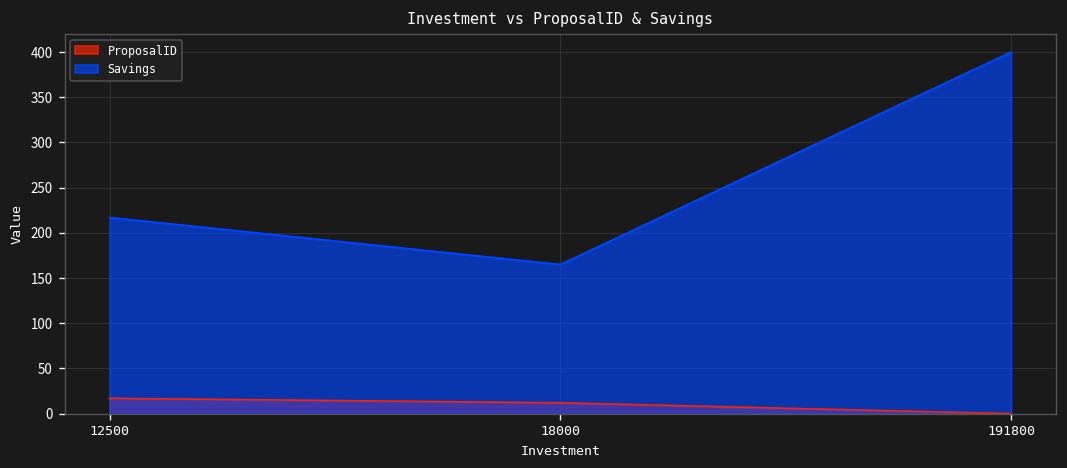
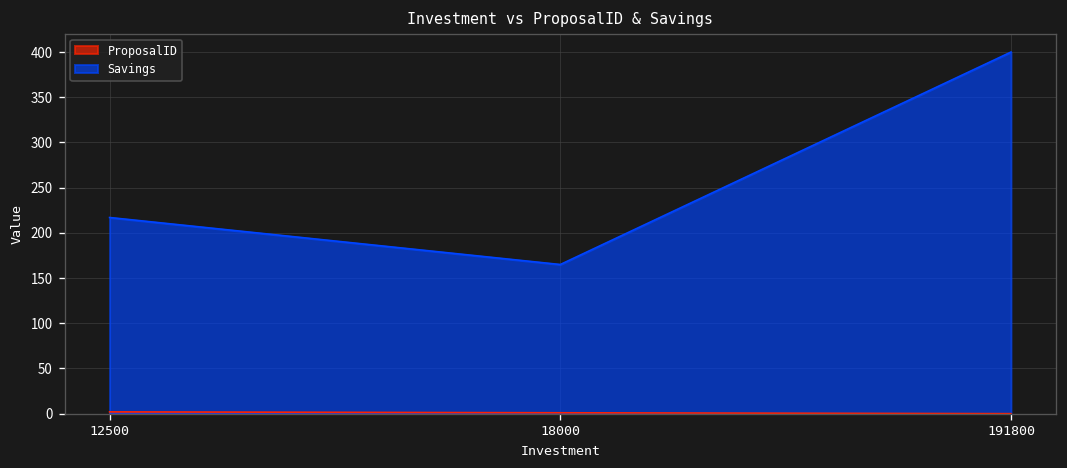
  {
    "ProposalID": {
-     "12500": 20,
-     "18000": 10,
+     "12500": 0,
+     "18000": 0,
      "191800": 0
    },
    "Savings": {
      "12500": 220,
      "18000": 170,
      "191800": 400
    }
  }
